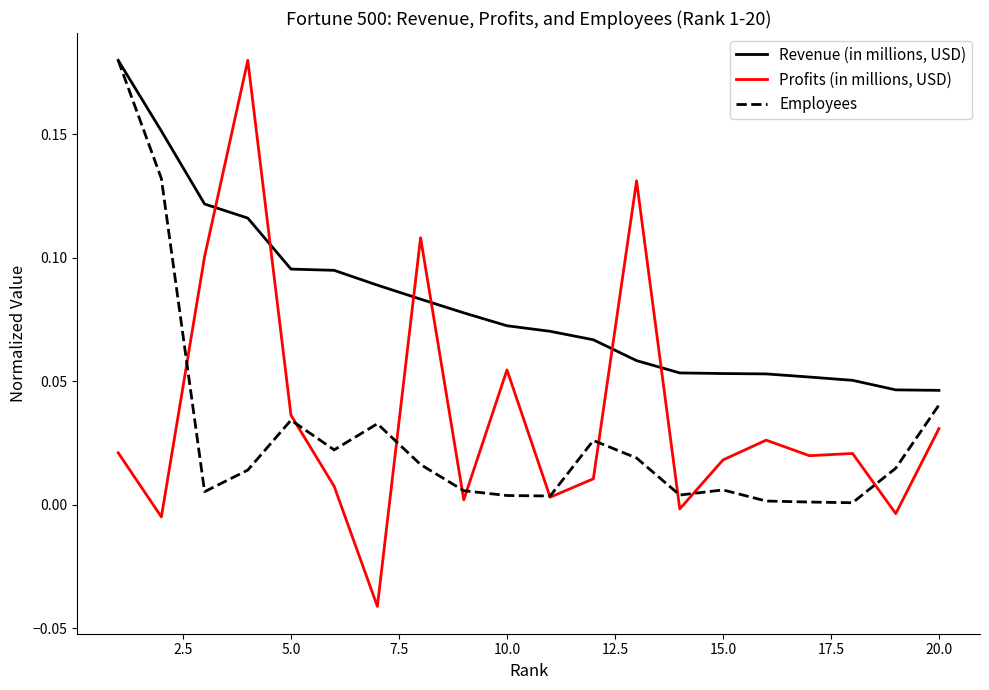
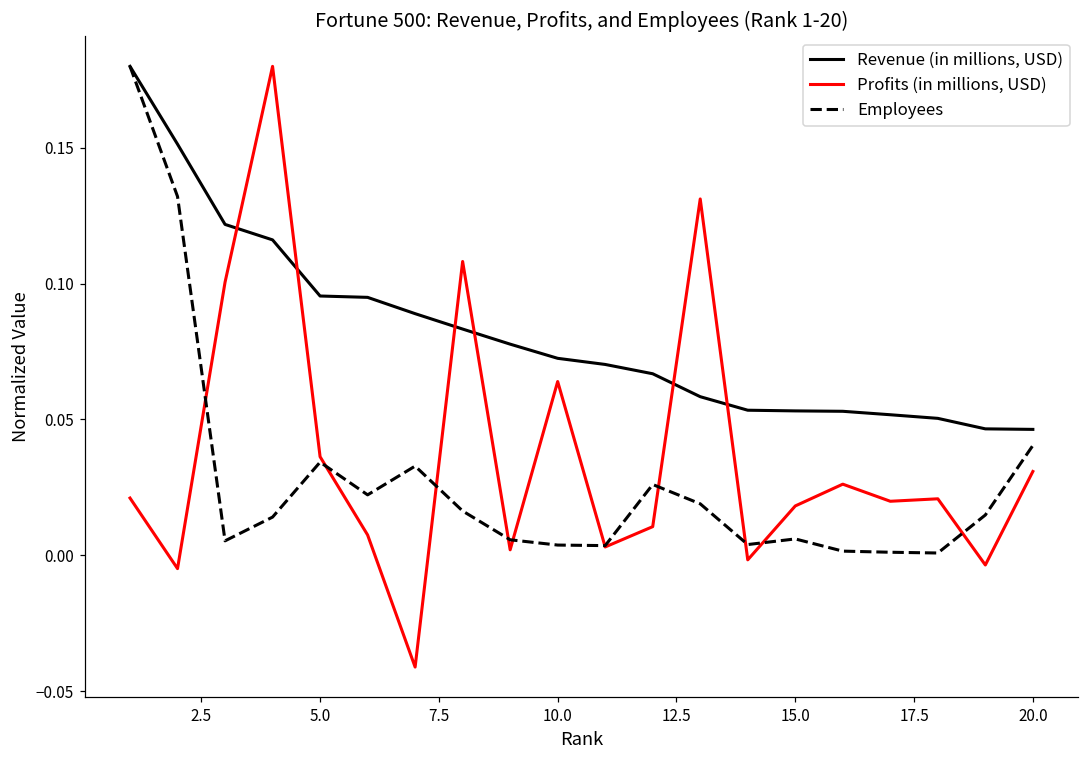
  {
    "Profits (in millions, USD)": {
      "5.0": 0.036,
-     "10.0": 0.055,
+     "10.0": 0.064,
      "15.0": 0.018,
      "20.0": 0.031
    }
  }
